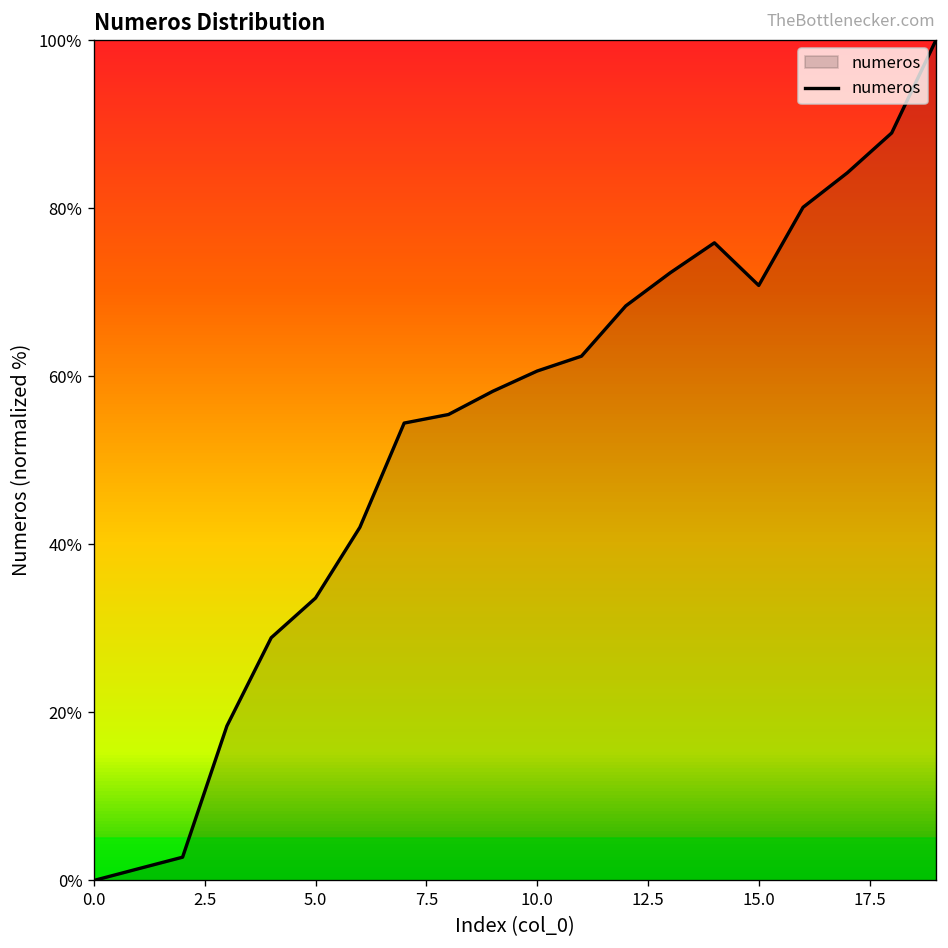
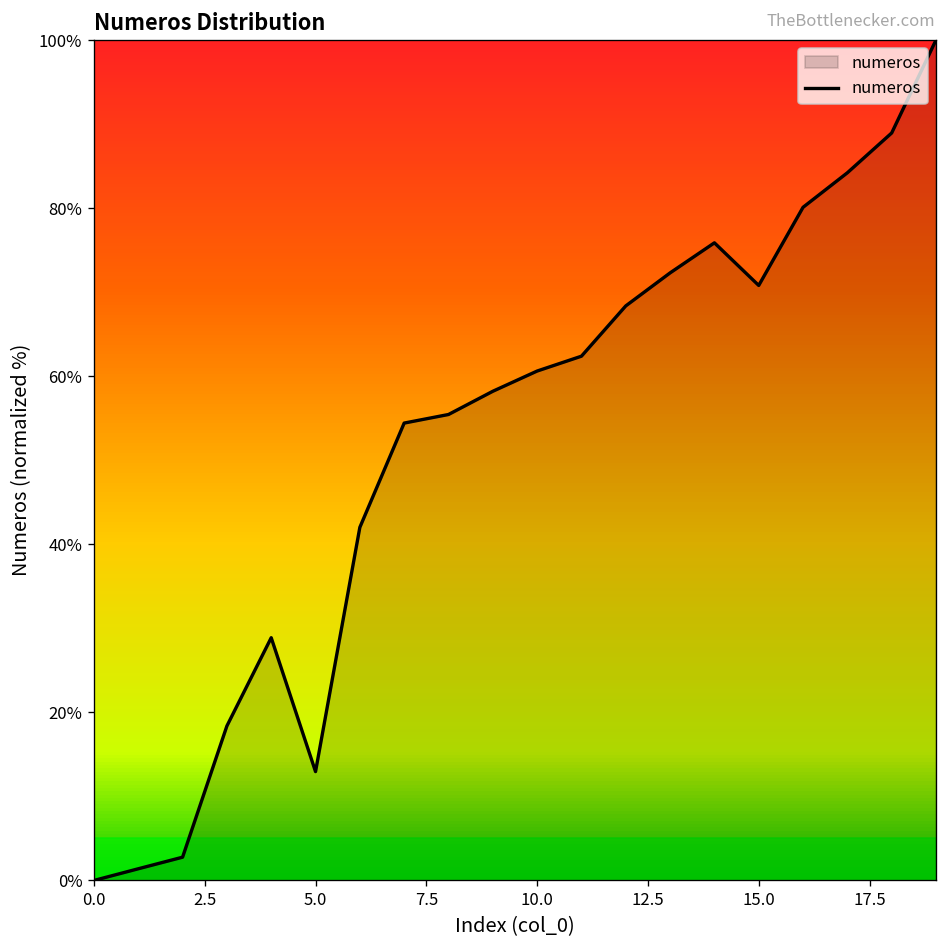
  {
-   "5.0": "34%",
+   "5.0": "13%",
    "10.0": "61%",
    "15.0": "71%"
  }
